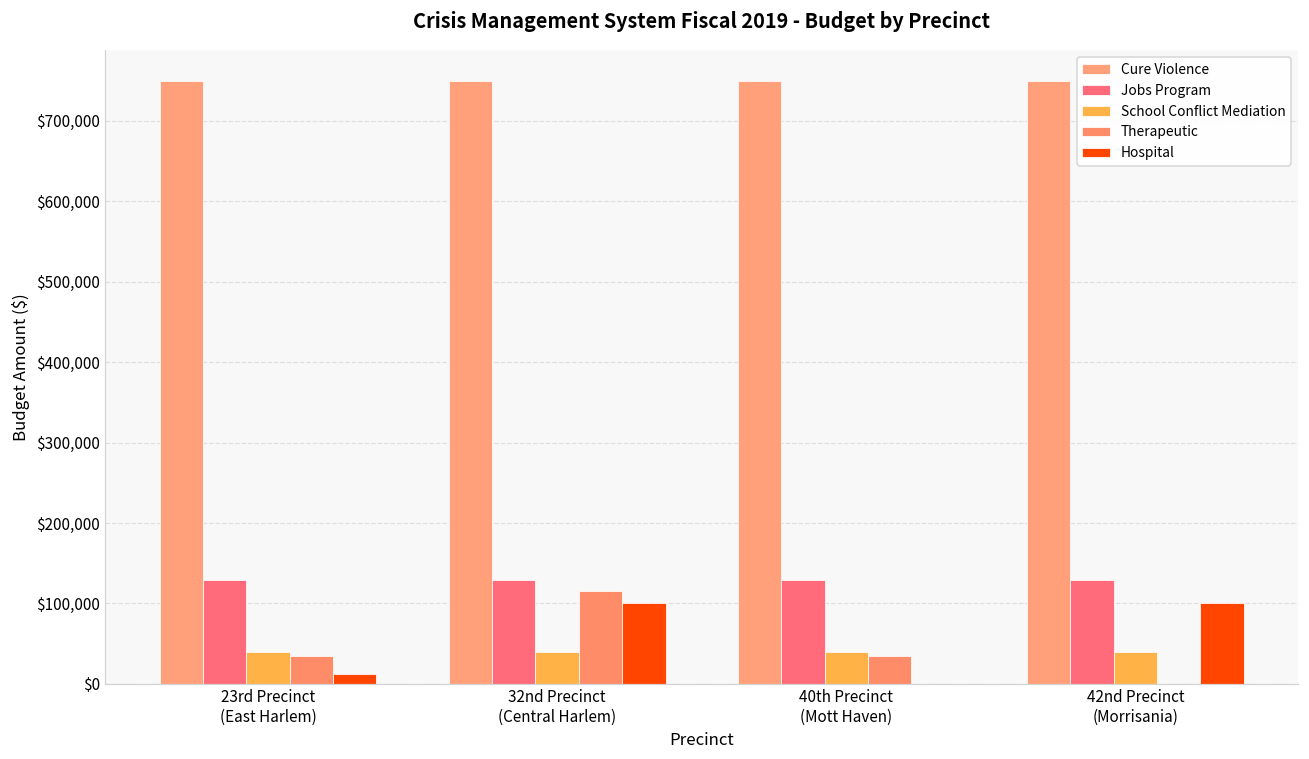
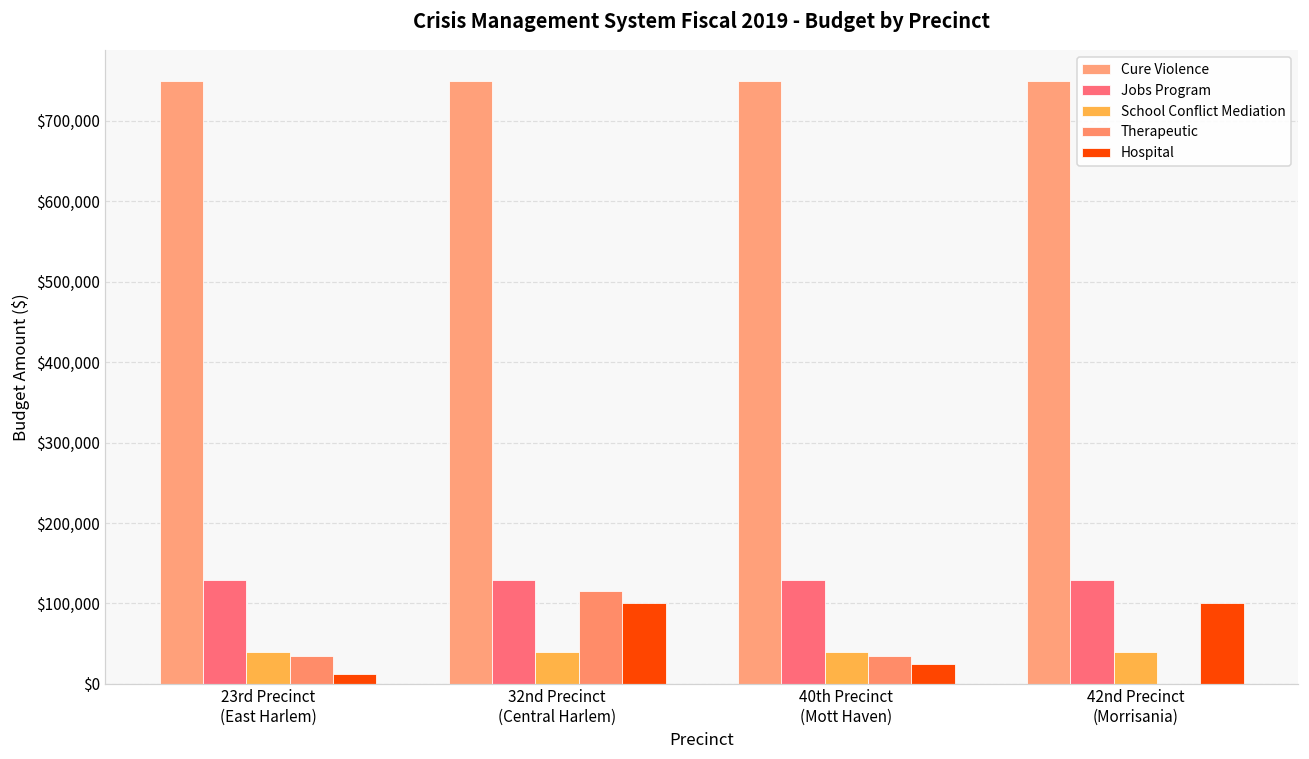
  {
    "Hospital": {
      "23rd Precinct (East Harlem)": "$10,000",
      "32nd Precinct (Central Harlem)": "$100,000",
-     "40th Precinct (Mott Haven)": "$0",
+     "40th Precinct (Mott Haven)": "$20,000",
      "42nd Precinct (Morrisania)": "$100,000"
    }
  }
